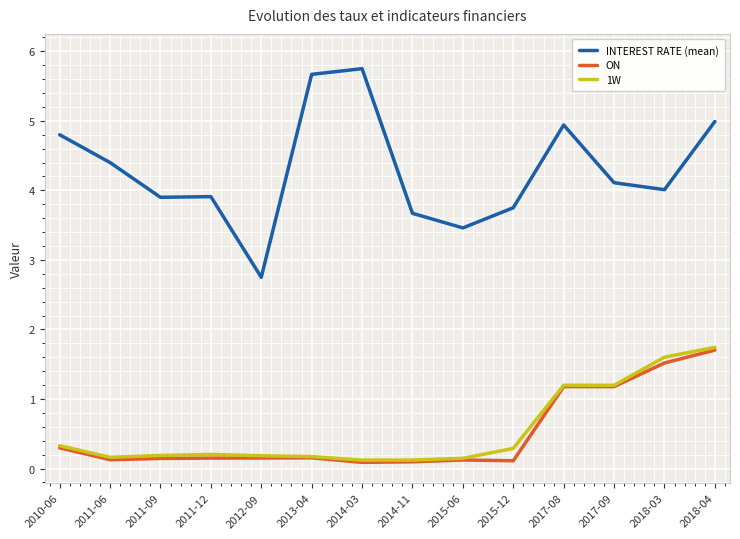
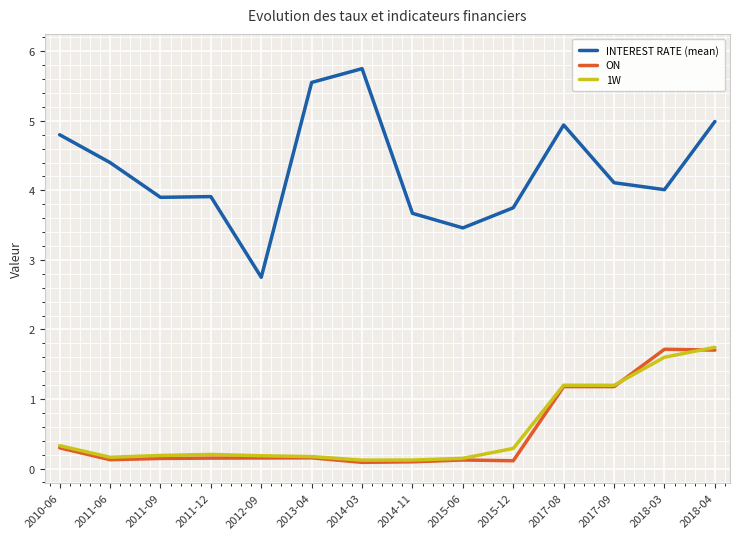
  {
    "INTEREST RATE (mean)": {
      "2010-06": 4.8,
      "2011-06": 4.4,
      "2011-09": 3.9,
      "2011-12": 3.9,
      "2012-09": 2.8,
-     "2013-04": 5.7,
+     "2013-04": 5.6,
      "2014-03": 5.8,
      "2014-11": 3.7,
      "2015-06": 3.5,
      "2015-12": 3.8,
      "2017-08": 4.9,
      "2017-09": 4.1,
      "2018-03": 4.0,
      "2018-04": 5.0
    },
    "ON": {
      "2011-09": 0.1,
      "2011-12": 0.2,
      "2015-12": 0.1,
-     "2018-03": 1.5,
+     "2018-03": 1.7,
      "2018-04": 1.7
    },
    "1W": {
      "2011-09": 0.2,
      "2011-12": 0.2,
      "2015-12": 0.3,
      "2018-03": 1.6,
      "2018-04": 1.7
    }
  }
